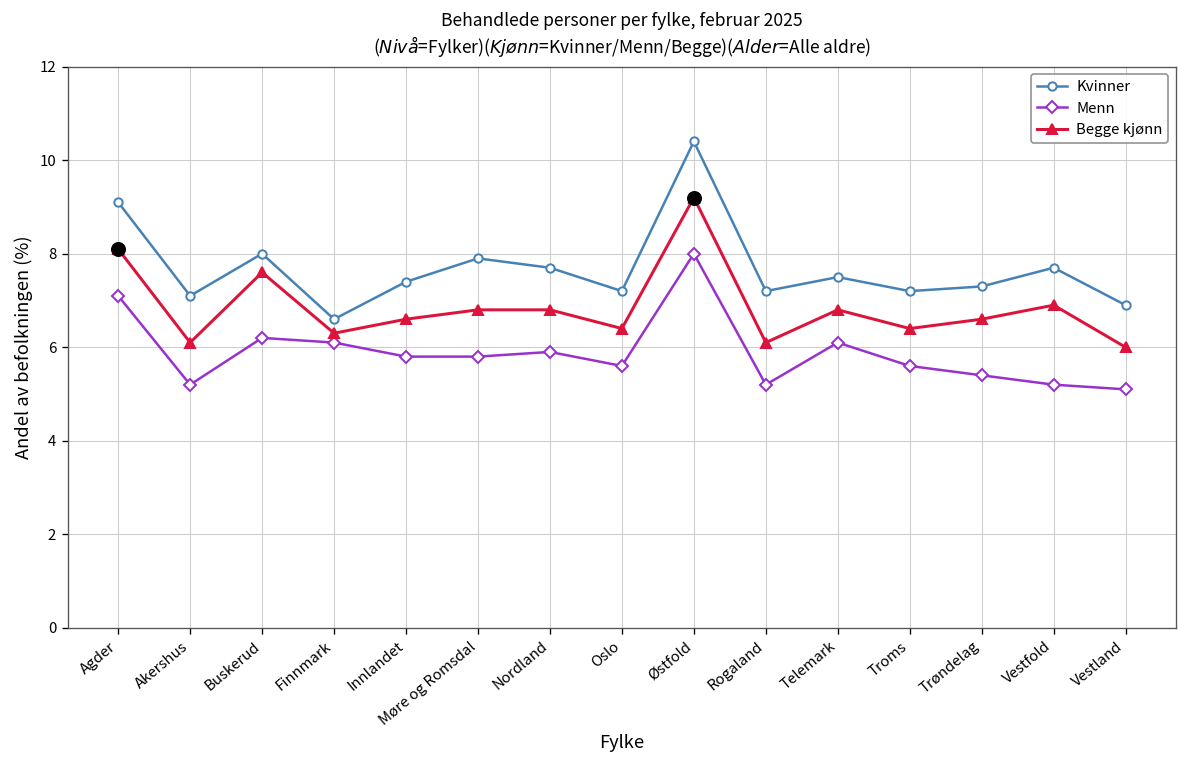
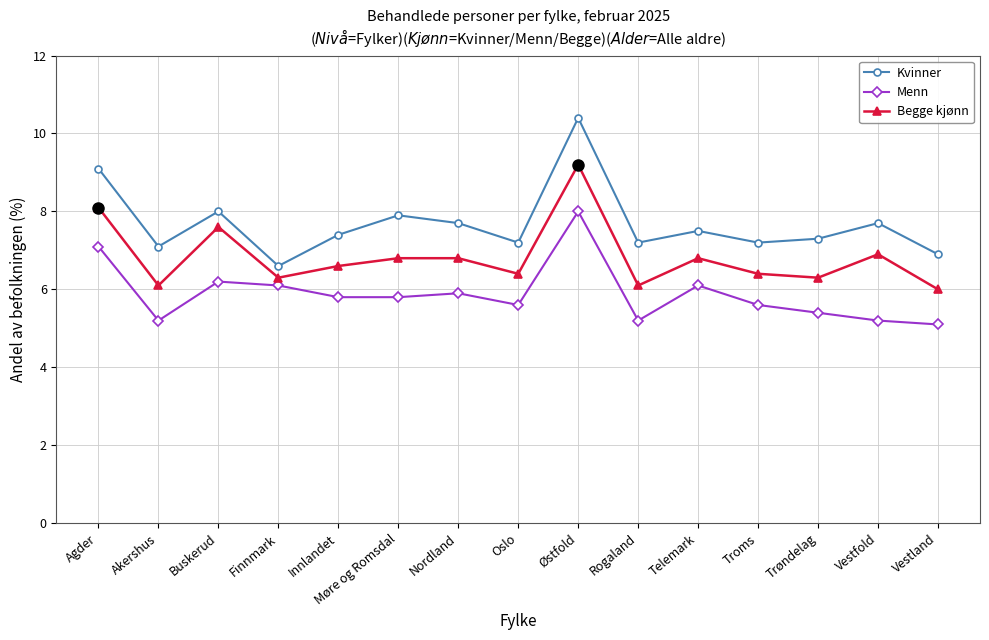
  {
    "Kvinner": {
      "Agder": 9.1,
      "Akershus": 7.1,
      "Buskerud": 8.0,
      "Finnmark": 6.6,
      "Innlandet": 7.4,
      "Møre og Romsdal": 7.9,
      "Nordland": 7.7,
      "Oslo": 7.2,
      "Østfold": 10.4,
      "Rogaland": 7.2,
      "Telemark": 7.5,
      "Troms": 7.2,
      "Trøndelag": 7.3,
      "Vestfold": 7.7,
      "Vestland": 6.9
    },
    "Menn": {
      "Agder": 7.1,
      "Akershus": 5.2,
      "Buskerud": 6.2,
      "Finnmark": 6.1,
      "Innlandet": 5.8,
      "Møre og Romsdal": 5.8,
      "Nordland": 5.9,
      "Oslo": 5.6,
      "Østfold": 8.0,
      "Rogaland": 5.2,
      "Telemark": 6.1,
      "Troms": 5.6,
      "Trøndelag": 5.4,
      "Vestfold": 5.2,
      "Vestland": 5.1
    },
    "Begge kjønn": {
      "Akershus": 6.1,
      "Buskerud": 7.6,
      "Finnmark": 6.3,
      "Innlandet": 6.6,
      "Møre og Romsdal": 6.8,
      "Nordland": 6.8,
      "Oslo": 6.4,
      "Rogaland": 6.1,
      "Telemark": 6.8,
      "Troms": 6.4,
-     "Trøndelag": 6.6,
+     "Trøndelag": 6.3,
      "Vestfold": 6.9,
      "Vestland": 6.0
    }
  }
